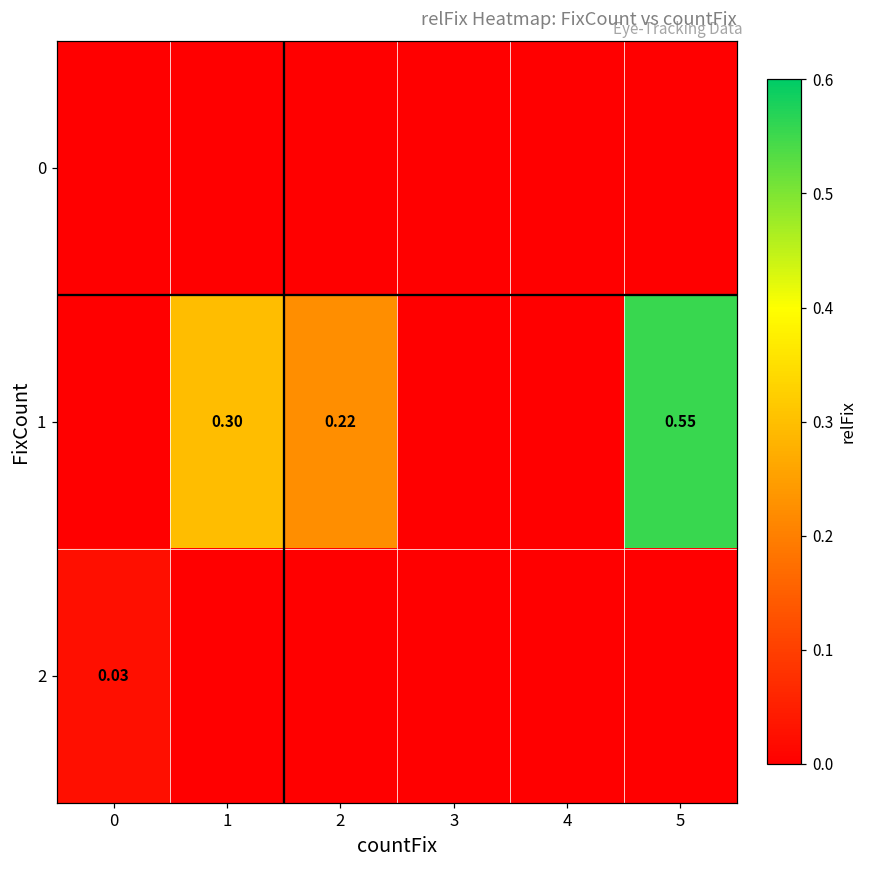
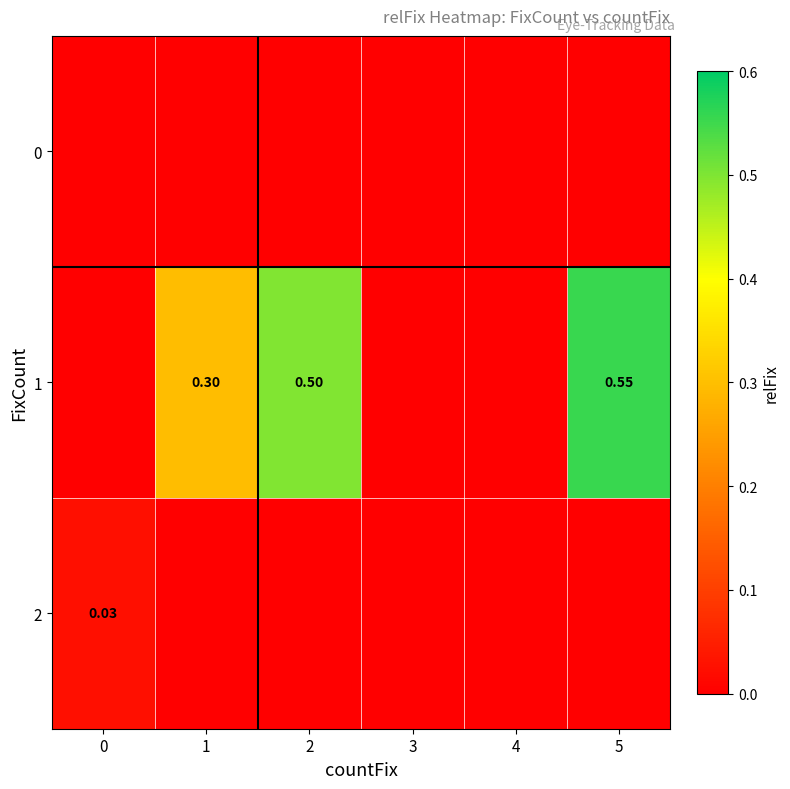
  {
    "1": {
      "1": 0.30,
-     "2": 0.22,
+     "2": 0.50,
      "5": 0.55
    },
    "2": {
      "0": 0.03
    }
  }
